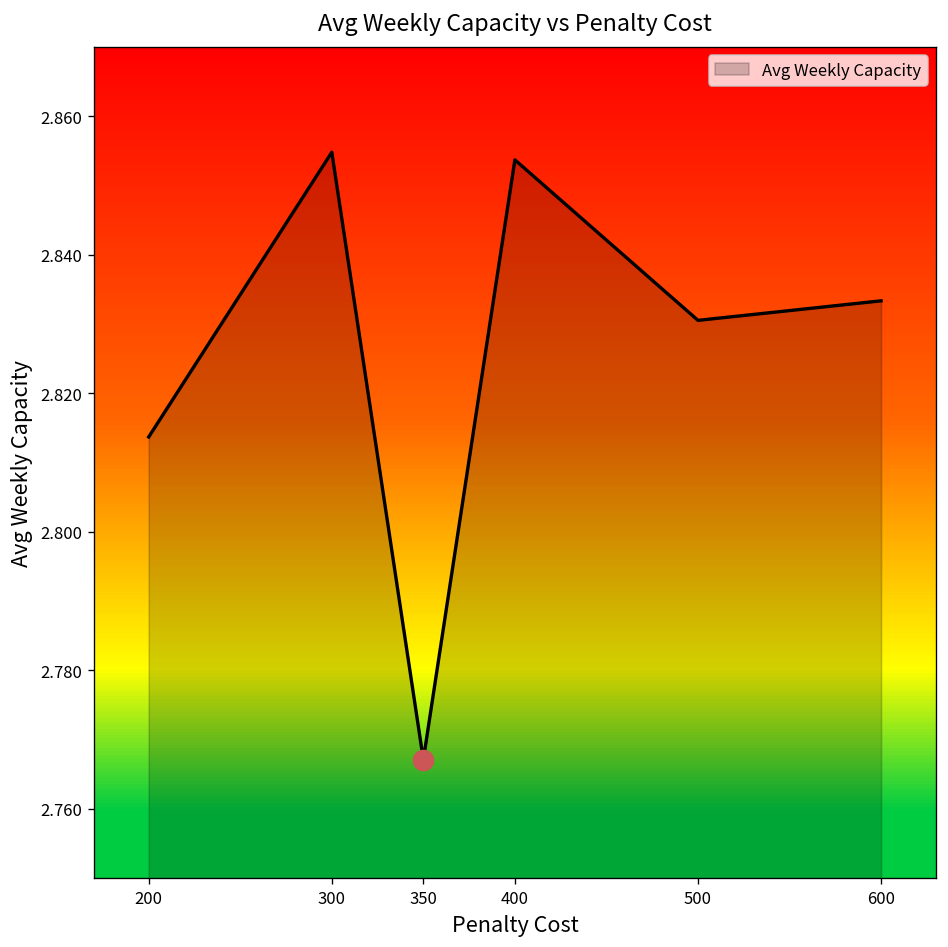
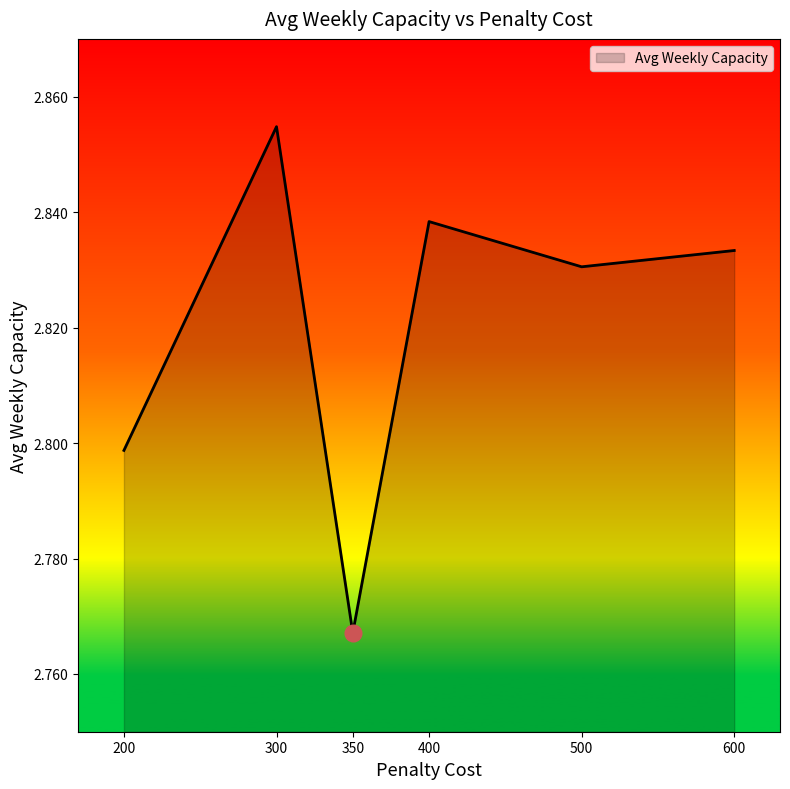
  {
    "Avg Weekly Capacity": {
-     "200": 2.814,
+     "200": 2.799,
      "300": 2.855,
-     "400": 2.854,
+     "400": 2.838,
      "500": 2.831,
      "600": 2.833
    }
  }
